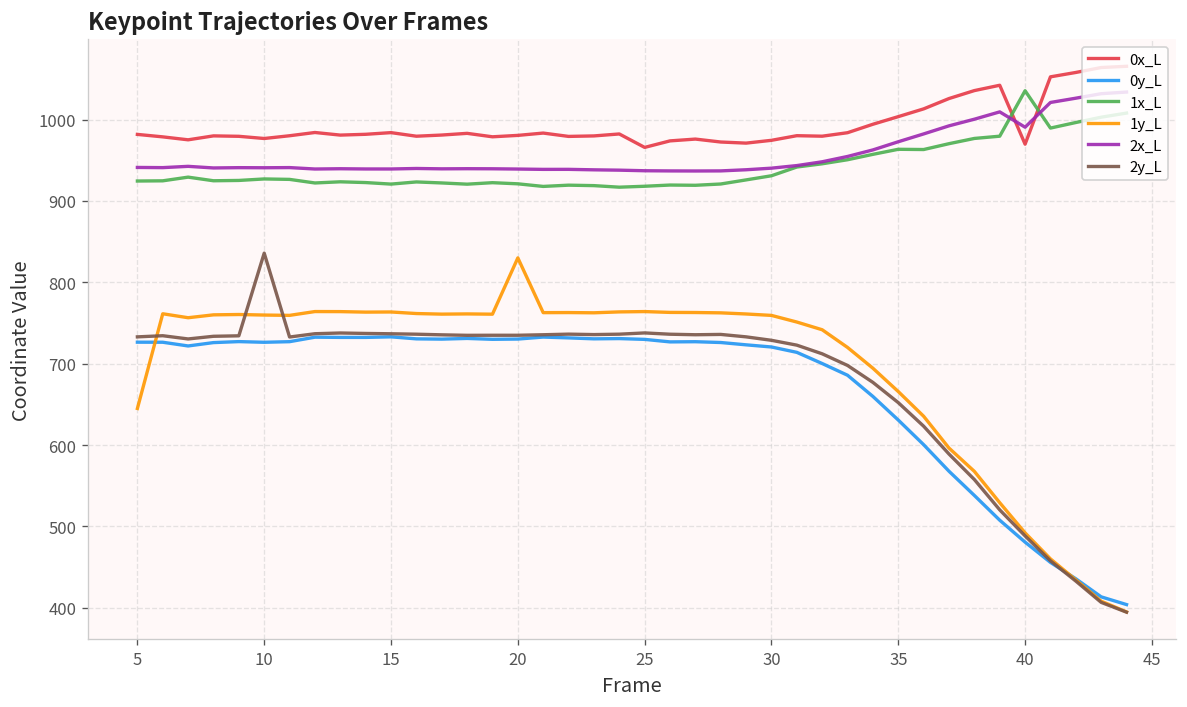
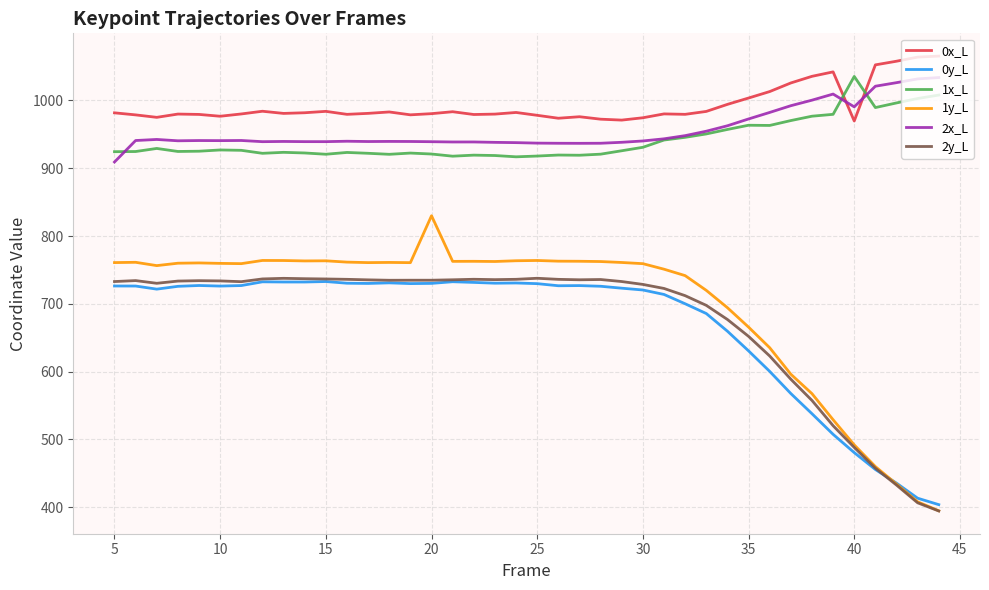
  {
    "0x_L": {
      "5": 980,
      "10": 980,
      "15": 980,
      "20": 980,
-     "25": 970,
+     "25": 980,
      "30": 970,
      "35": 1000,
      "40": 970
    },
    "0y_L": {
      "5": 730,
      "10": 730,
      "20": 730,
      "25": 730,
      "30": 720,
      "35": 630,
      "40": 480
    },
    "1x_L": {
      "5": 920,
      "10": 930,
      "15": 920,
      "20": 920,
      "25": 920,
      "30": 930,
      "35": 960,
      "40": 1040
    },
    "1y_L": {
-     "5": 640,
+     "5": 760,
      "10": 760,
      "15": 760,
      "20": 830,
      "25": 760,
      "30": 760,
      "35": 670
    },
    "2x_L": {
-     "5": 940,
+     "5": 910,
      "10": 940,
      "15": 940,
      "20": 940,
      "25": 940,
      "30": 940,
      "35": 970,
      "40": 990
    },
    "2y_L": {
      "5": 730,
-     "10": 840,
+     "10": 730,
      "20": 730,
      "25": 740,
      "30": 730,
      "35": 650
    }
  }
